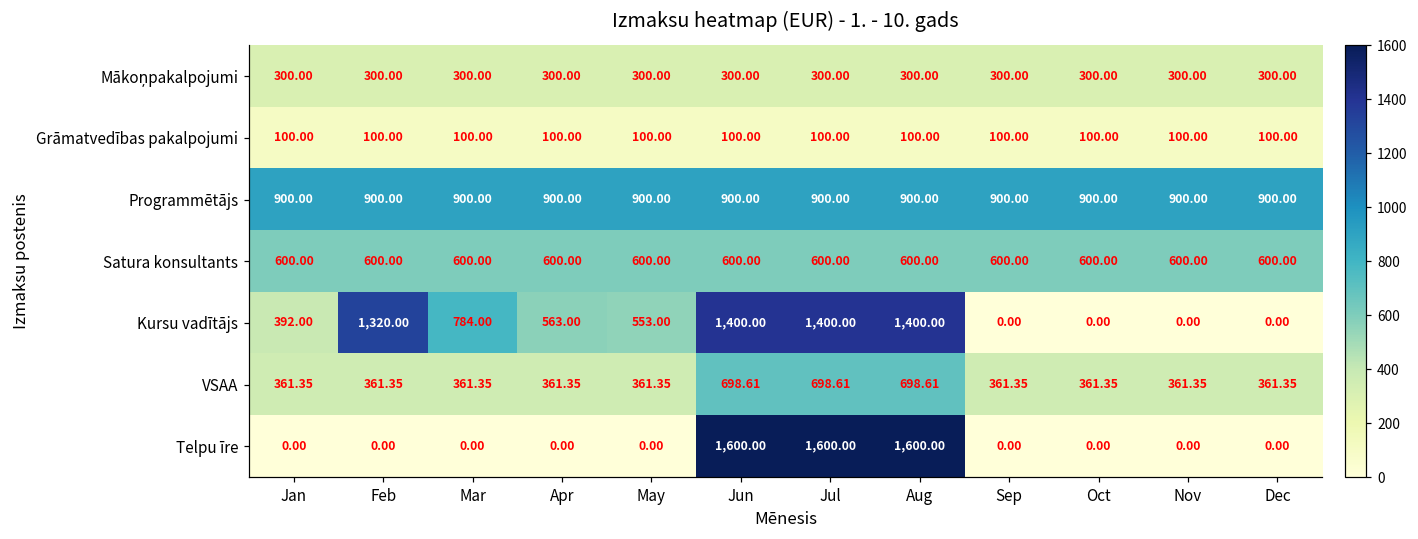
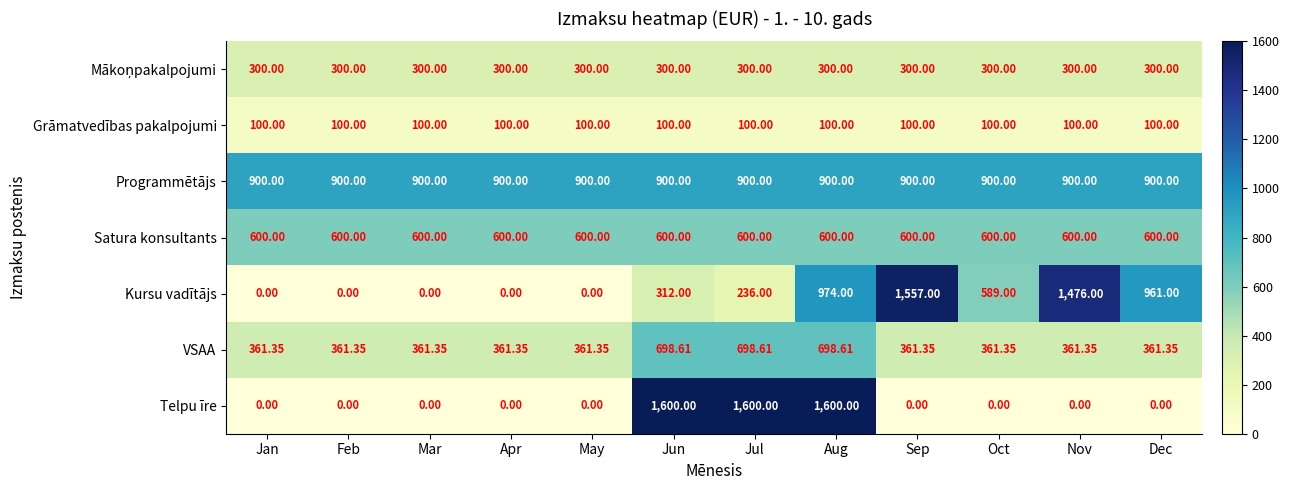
  {
    "Mākoņpakalpojumi": {
      "Jan": "300.00",
      "Feb": "300.00",
      "Mar": "300.00",
      "Apr": "300.00",
      "May": "300.00",
      "Jun": "300.00",
      "Jul": "300.00",
      "Aug": "300.00",
      "Sep": "300.00",
      "Oct": "300.00",
      "Nov": "300.00",
      "Dec": "300.00"
    },
    "Grāmatvedības pakalpojumi": {
      "Jan": "100.00",
      "Feb": "100.00",
      "Mar": "100.00",
      "Apr": "100.00",
      "May": "100.00",
      "Jun": "100.00",
      "Jul": "100.00",
      "Aug": "100.00",
      "Sep": "100.00",
      "Oct": "100.00",
      "Nov": "100.00",
      "Dec": "100.00"
    },
    "Programmētājs": {
      "Jan": "900.00",
      "Feb": "900.00",
      "Mar": "900.00",
      "Apr": "900.00",
      "May": "900.00",
      "Jun": "900.00",
      "Jul": "900.00",
      "Aug": "900.00",
      "Sep": "900.00",
      "Oct": "900.00",
      "Nov": "900.00",
      "Dec": "900.00"
    },
    "Satura konsultants": {
      "Jan": "600.00",
      "Feb": "600.00",
      "Mar": "600.00",
      "Apr": "600.00",
      "May": "600.00",
      "Jun": "600.00",
      "Jul": "600.00",
      "Aug": "600.00",
      "Sep": "600.00",
      "Oct": "600.00",
      "Nov": "600.00",
      "Dec": "600.00"
    },
    "Kursu vadītājs": {
-     "Jan": "392.00",
-     "Feb": "1,320.00",
-     "Mar": "784.00",
-     "Apr": "563.00",
-     "May": "553.00",
-     "Jun": "1,400.00",
-     "Jul": "1,400.00",
-     "Aug": "1,400.00",
-     "Sep": "0.00",
-     "Oct": "0.00",
-     "Nov": "0.00",
-     "Dec": "0.00"
+     "Jan": "0.00",
+     "Feb": "0.00",
+     "Mar": "0.00",
+     "Apr": "0.00",
+     "May": "0.00",
+     "Jun": "312.00",
+     "Jul": "236.00",
+     "Aug": "974.00",
+     "Sep": "1,557.00",
+     "Oct": "589.00",
+     "Nov": "1,476.00",
+     "Dec": "961.00"
    },
    "VSAA": {
      "Jan": "361.35",
      "Feb": "361.35",
      "Mar": "361.35",
      "Apr": "361.35",
      "May": "361.35",
      "Jun": "698.61",
      "Jul": "698.61",
      "Aug": "698.61",
      "Sep": "361.35",
      "Oct": "361.35",
      "Nov": "361.35",
      "Dec": "361.35"
    },
    "Telpu īre": {
      "Jan": "0.00",
      "Feb": "0.00",
      "Mar": "0.00",
      "Apr": "0.00",
      "May": "0.00",
      "Jun": "1,600.00",
      "Jul": "1,600.00",
      "Aug": "1,600.00",
      "Sep": "0.00",
      "Oct": "0.00",
      "Nov": "0.00",
      "Dec": "0.00"
    }
  }
